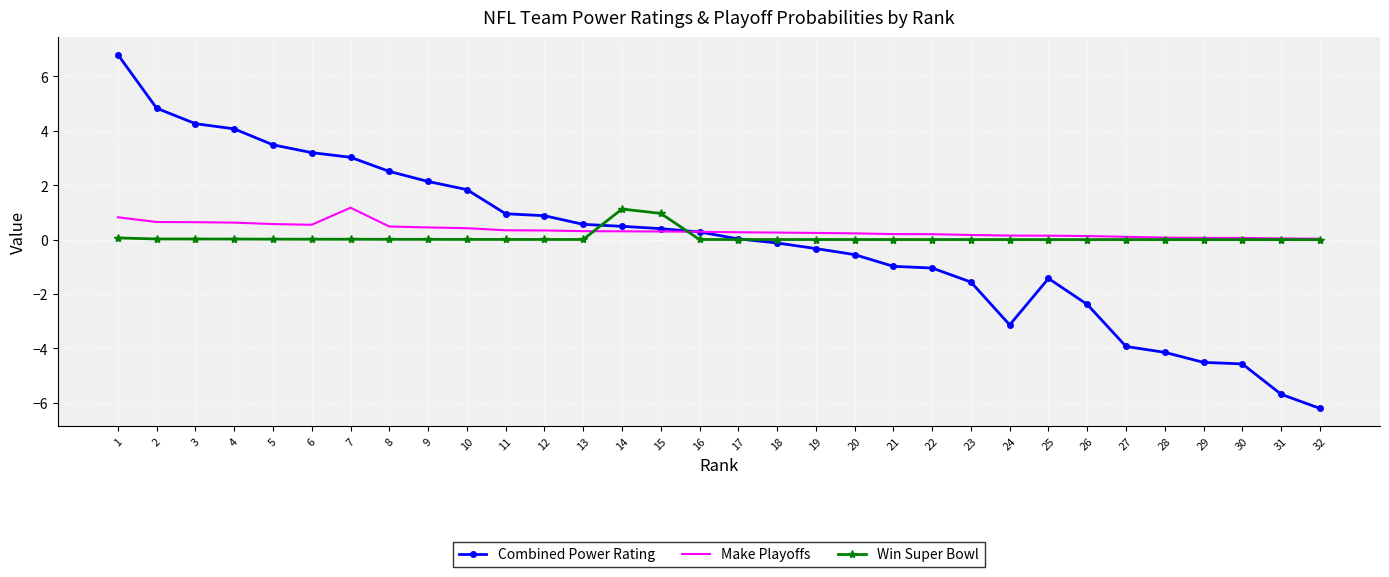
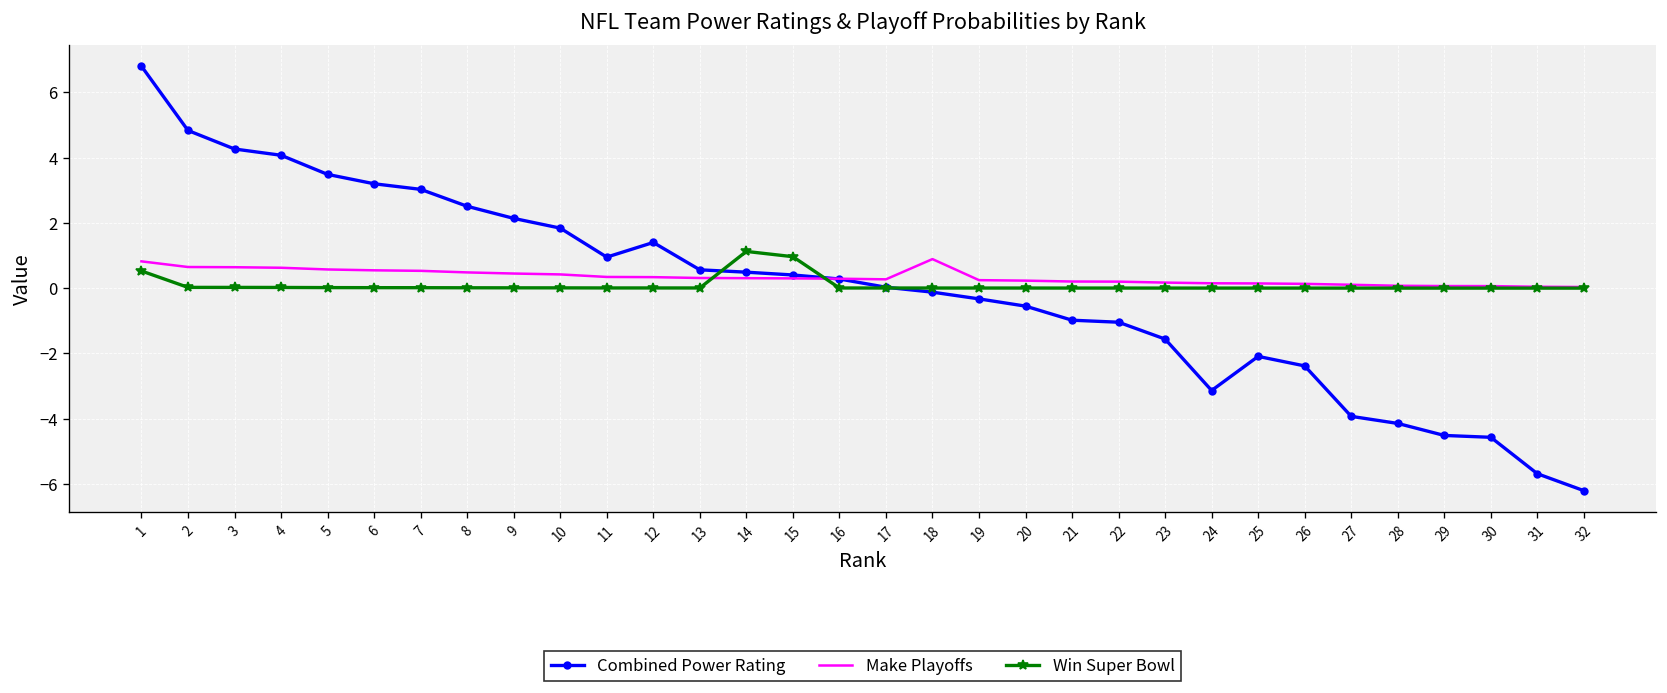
  {
    "Combined Power Rating": {
      "1": 6.8,
      "2": 4.8,
      "3": 4.3,
      "4": 4.1,
      "5": 3.5,
      "6": 3.2,
      "7": 3.0,
      "8": 2.5,
      "9": 2.1,
      "10": 1.8,
      "11": 1.0,
-     "12": 0.9,
+     "12": 1.4,
      "13": 0.6,
      "14": 0.5,
      "15": 0.4,
      "18": -0.1,
      "19": -0.3,
      "20": -0.6,
      "21": -1.0,
      "22": -1.0,
      "23": -1.6,
      "24": -3.1,
-     "25": -1.4,
+     "25": -2.1,
      "26": -2.4,
      "27": -3.9,
      "28": -4.1,
      "29": -4.5,
      "30": -4.6,
      "31": -5.7,
      "32": -6.2
    },
    "Make Playoffs": {
      "1": 0.8,
      "2": 0.6,
      "3": 0.6,
      "4": 0.6,
      "5": 0.6,
      "6": 0.5,
-     "7": 1.2,
+     "7": 0.5,
      "8": 0.5,
      "9": 0.4,
      "10": 0.4,
      "11": 0.3,
      "12": 0.3,
      "13": 0.3,
      "14": 0.3,
      "15": 0.3,
      "17": 0.3,
-     "18": 0.3,
+     "18": 0.9,
      "19": 0.2,
      "20": 0.2,
      "21": 0.2,
      "22": 0.2,
      "23": 0.2,
      "24": 0.1,
      "25": 0.1,
      "26": 0.1,
      "27": 0.1
    },
    "Win Super Bowl": {
-     "1": 0.1,
+     "1": 0.5,
      "2": 0.0,
      "3": 0.0,
      "4": 0.0,
      "5": 0.0,
      "6": 0.0,
      "7": 0.0,
      "8": 0.0,
      "9": 0.0,
      "10": 0.0,
      "11": 0.0,
      "12": 0.0,
      "13": 0.0,
      "14": 1.1,
      "15": 1.0,
      "16": 0.0,
      "18": 0.0,
      "19": 0.0,
      "20": 0.0,
      "21": 0.0,
      "22": 0.0,
      "23": 0.0,
      "24": 0.0,
      "25": 0.0,
      "26": 0.0,
      "27": 0.0
    }
  }
